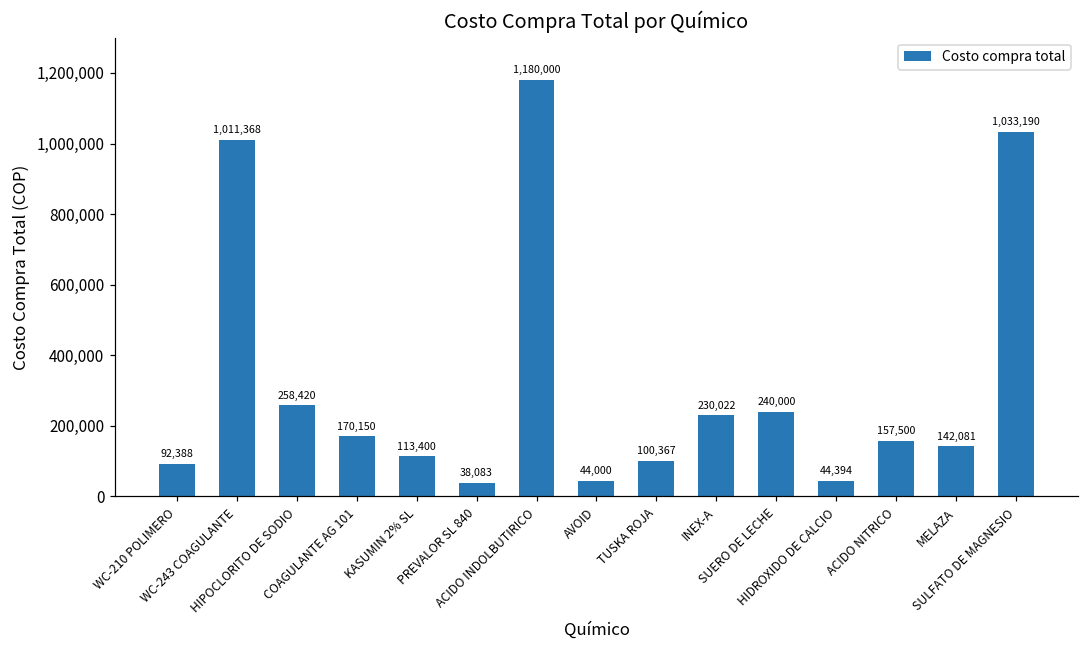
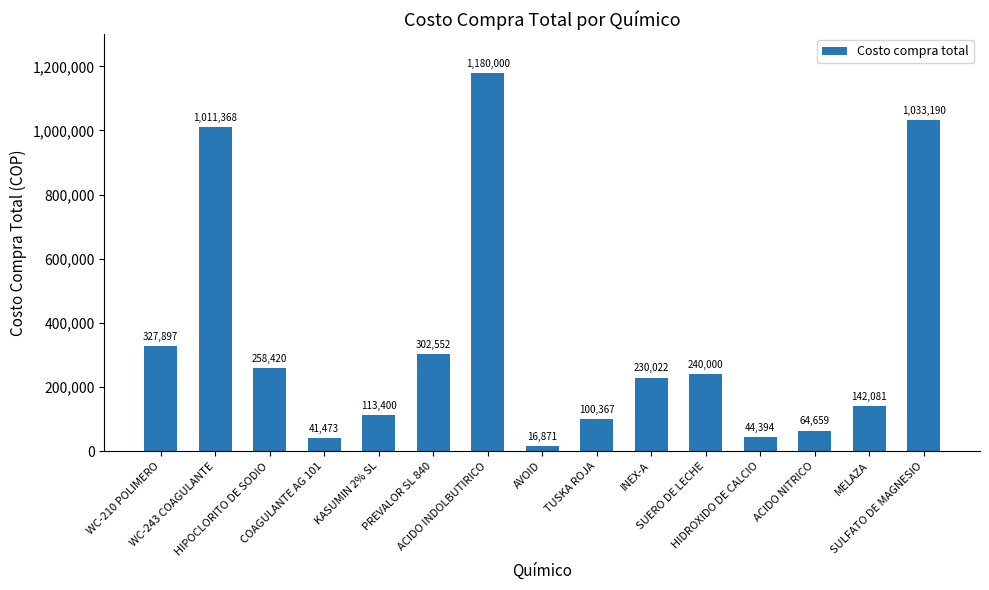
  {
-   "WC-210 POLIMERO": "92,388",
+   "WC-210 POLIMERO": "327,897",
    "WC-243 COAGULANTE": "1,011,368",
    "HIPOCLORITO DE SODIO": "258,420",
-   "COAGULANTE AG 101": "170,150",
+   "COAGULANTE AG 101": "41,473",
    "KASUMIN 2% SL": "113,400",
-   "PREVALOR SL 840": "38,083",
+   "PREVALOR SL 840": "302,552",
    "ACIDO INDOLBUTIRICO": "1,180,000",
-   "AVOID": "44,000",
+   "AVOID": "16,871",
    "TUSKA ROJA": "100,367",
    "INEX-A": "230,022",
    "SUERO DE LECHE": "240,000",
    "HIDROXIDO DE CALCIO": "44,394",
-   "ACIDO NITRICO": "157,500",
+   "ACIDO NITRICO": "64,659",
    "MELAZA": "142,081",
    "SULFATO DE MAGNESIO": "1,033,190"
  }
